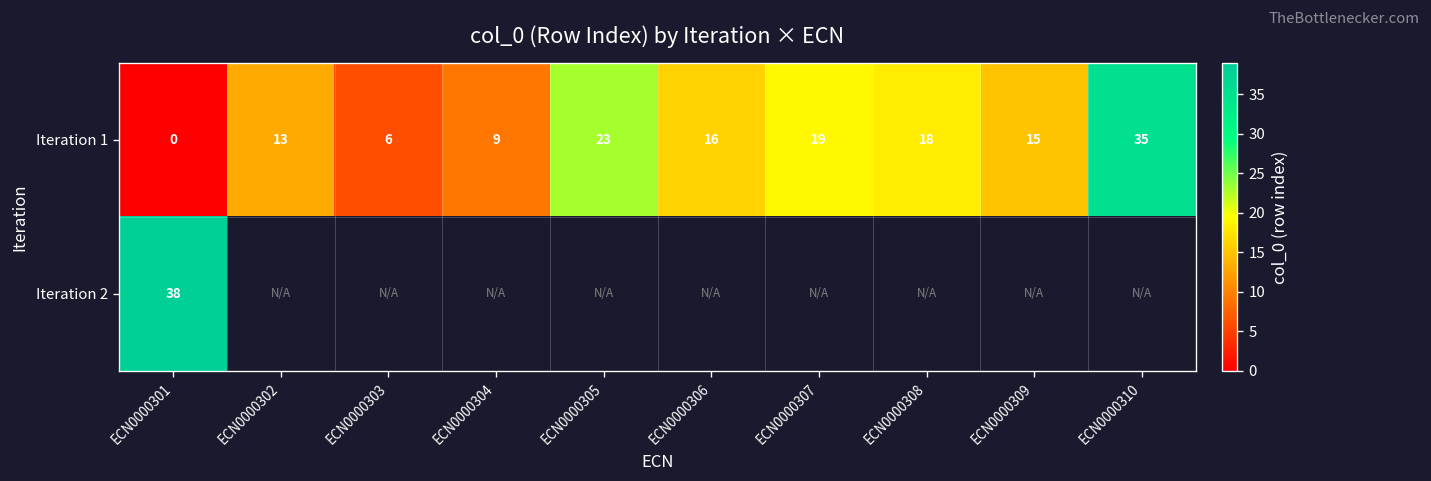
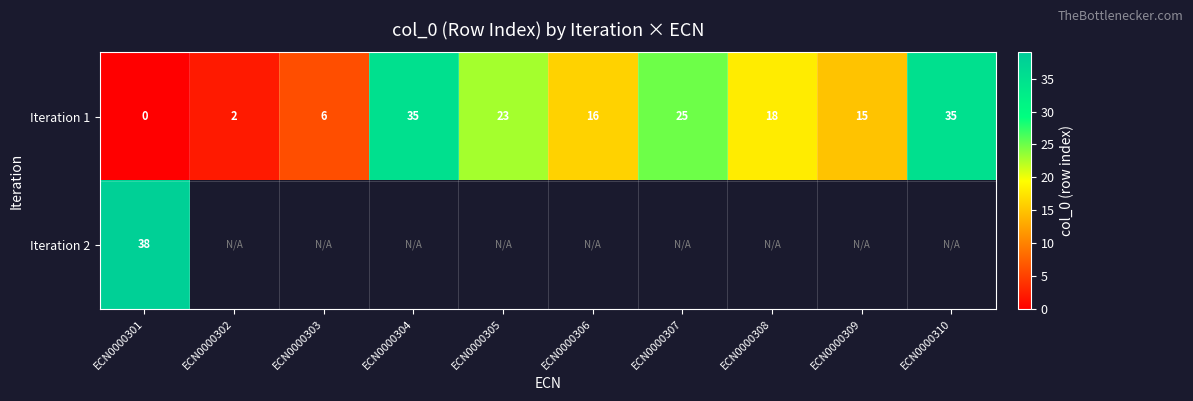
  {
    "Iteration 1": {
      "ECN0000301": 0,
-     "ECN0000302": 13,
+     "ECN0000302": 2,
      "ECN0000303": 6,
-     "ECN0000304": 9,
+     "ECN0000304": 35,
      "ECN0000305": 23,
      "ECN0000306": 16,
-     "ECN0000307": 19,
+     "ECN0000307": 25,
      "ECN0000308": 18,
      "ECN0000309": 15,
      "ECN0000310": 35
    },
    "Iteration 2": {
      "ECN0000301": 38
    }
  }
